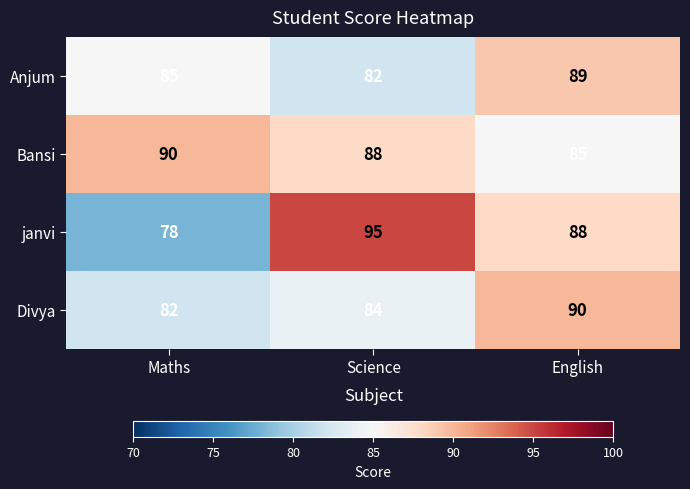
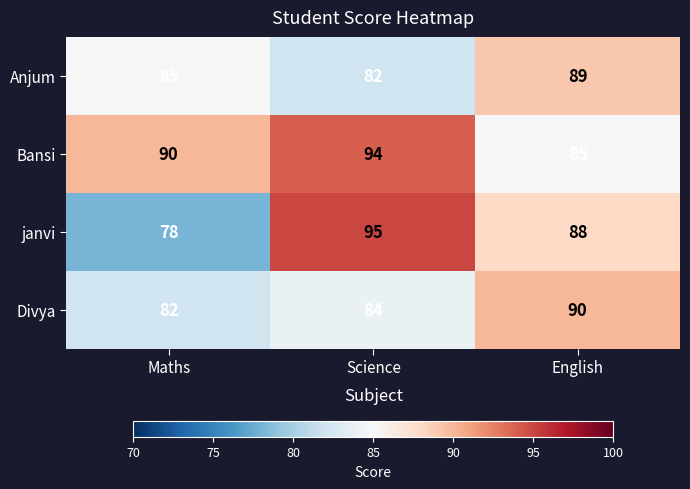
  {
    "Anjum": {
      "English": 89
    },
    "Bansi": {
      "Maths": 90,
-     "Science": 88
+     "Science": 94
    },
    "janvi": {
      "Maths": 78,
      "Science": 95,
      "English": 88
    },
    "Divya": {
      "English": 90
    }
  }
